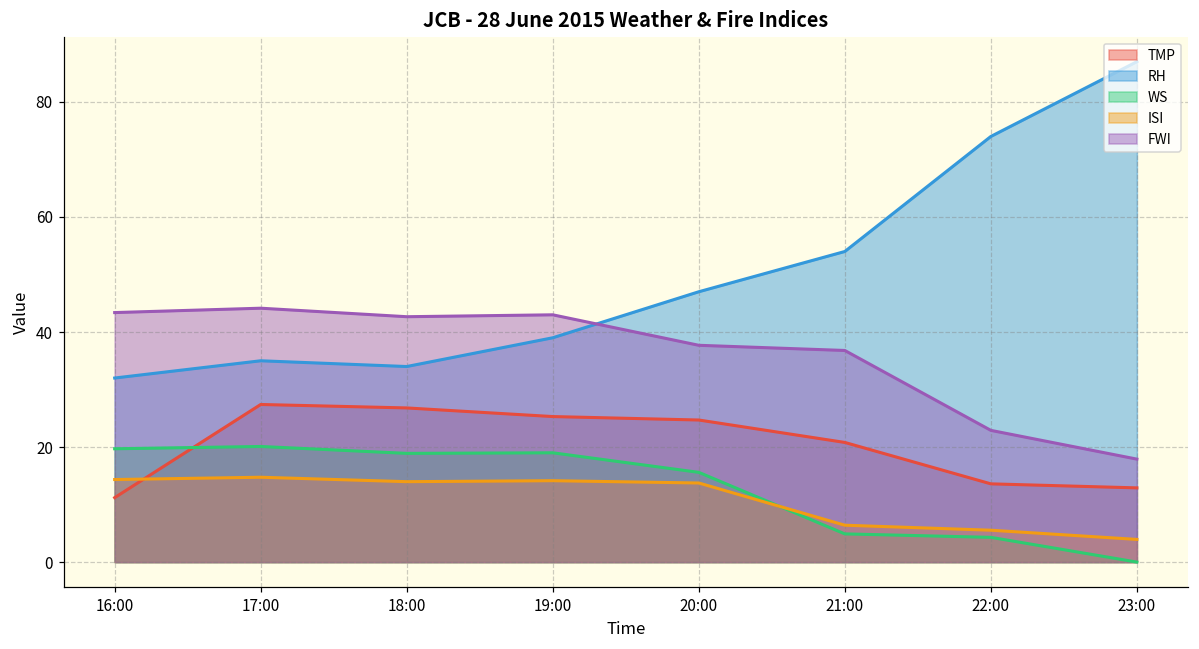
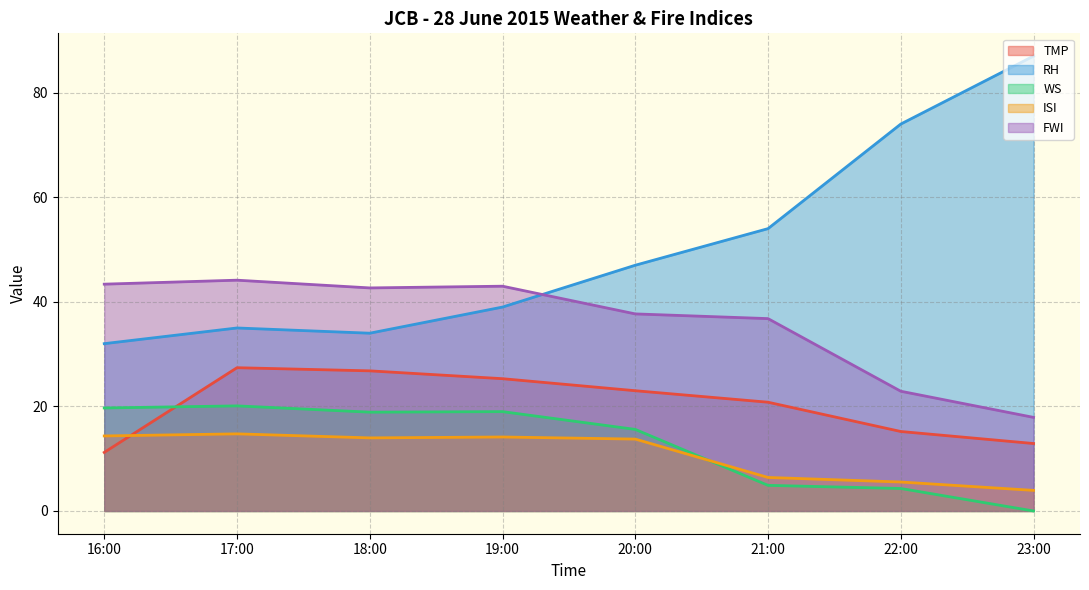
  {
    "TMP": {
      "16:00": 11,
      "17:00": 27,
      "18:00": 27,
      "19:00": 25,
-     "20:00": 25,
+     "20:00": 23,
      "21:00": 21,
-     "22:00": 14,
+     "22:00": 15,
      "23:00": 13
    },
    "RH": {
      "16:00": 32,
      "17:00": 35,
      "18:00": 34,
      "19:00": 39,
      "20:00": 47,
      "21:00": 54,
      "22:00": 74
    },
    "WS": {
      "16:00": 20,
      "17:00": 20,
      "18:00": 19,
      "19:00": 19,
      "20:00": 16,
      "21:00": 5,
      "22:00": 4,
      "23:00": 0
    },
    "ISI": {
      "16:00": 14,
      "17:00": 15,
      "18:00": 14,
      "19:00": 14,
      "20:00": 14,
      "21:00": 6,
      "22:00": 6,
      "23:00": 4
    },
    "FWI": {
      "16:00": 43,
      "17:00": 44,
      "18:00": 43,
      "19:00": 43,
      "20:00": 38,
      "21:00": 37,
      "22:00": 23,
      "23:00": 18
    }
  }
